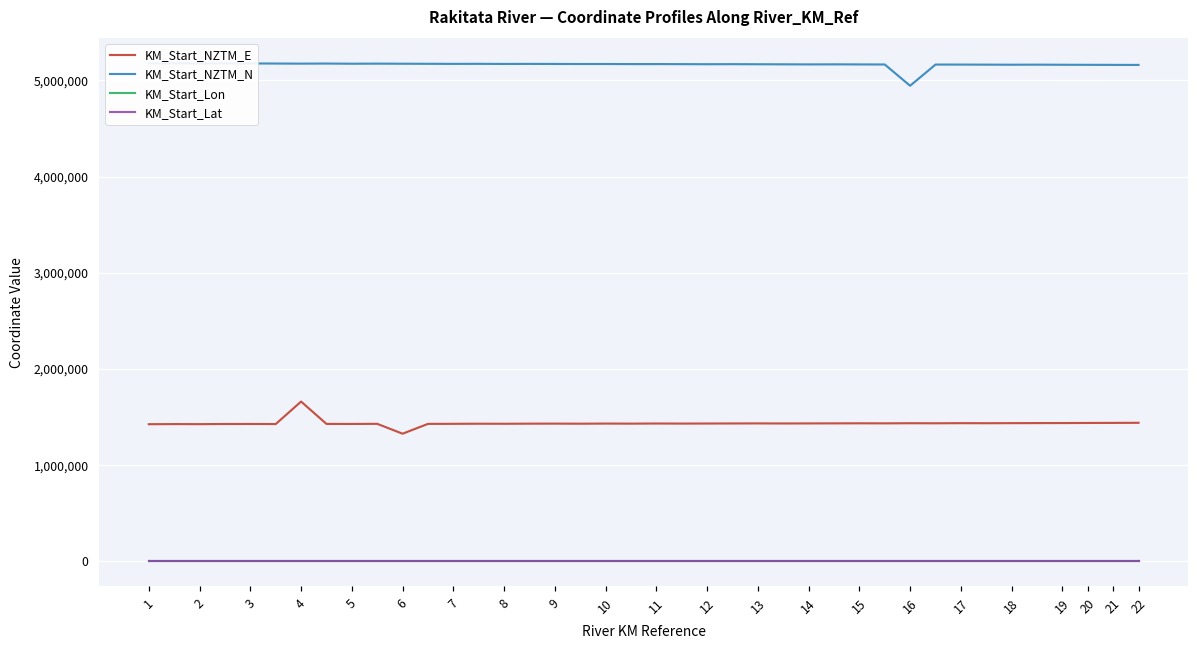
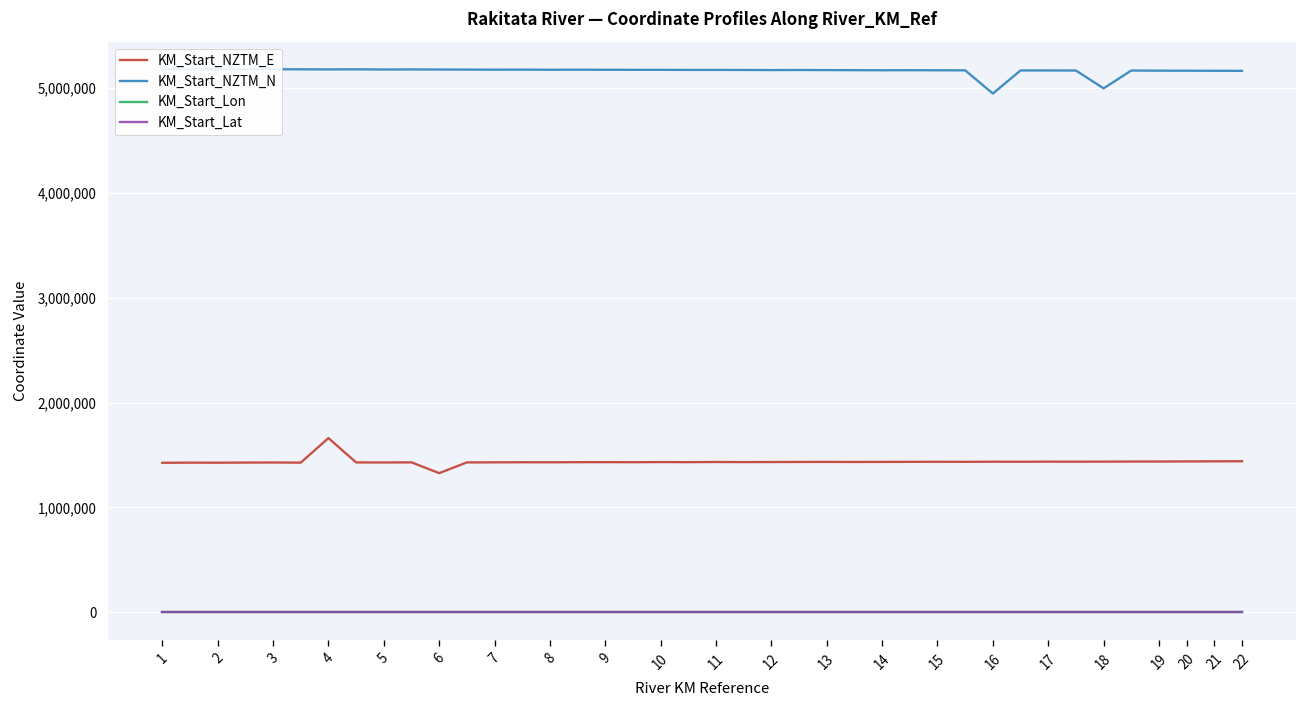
  {
    "KM_Start_NZTM_E": {
      "2": "1,400,000",
      "4": "1,700,000",
      "6": "1,300,000",
      "8": "1,400,000",
      "10": "1,400,000",
      "12": "1,400,000",
      "14": "1,400,000",
      "16": "1,400,000",
      "18": "1,400,000",
      "20": "1,400,000",
      "22": "1,400,000"
    },
    "KM_Start_NZTM_N": {
      "4": "5,200,000",
      "6": "5,200,000",
      "8": "5,200,000",
      "10": "5,200,000",
      "12": "5,200,000",
      "14": "5,200,000",
      "16": "4,900,000",
-     "18": "5,200,000",
+     "18": "5,000,000",
      "20": "5,200,000",
      "22": "5,200,000"
    },
    "KM_Start_Lat": {
      "2": "0",
      "4": "0",
      "6": "0",
      "8": "0",
      "10": "0",
      "12": "0",
      "14": "0",
      "16": "0",
      "18": "0",
      "20": "0",
      "22": "0"
    }
  }
